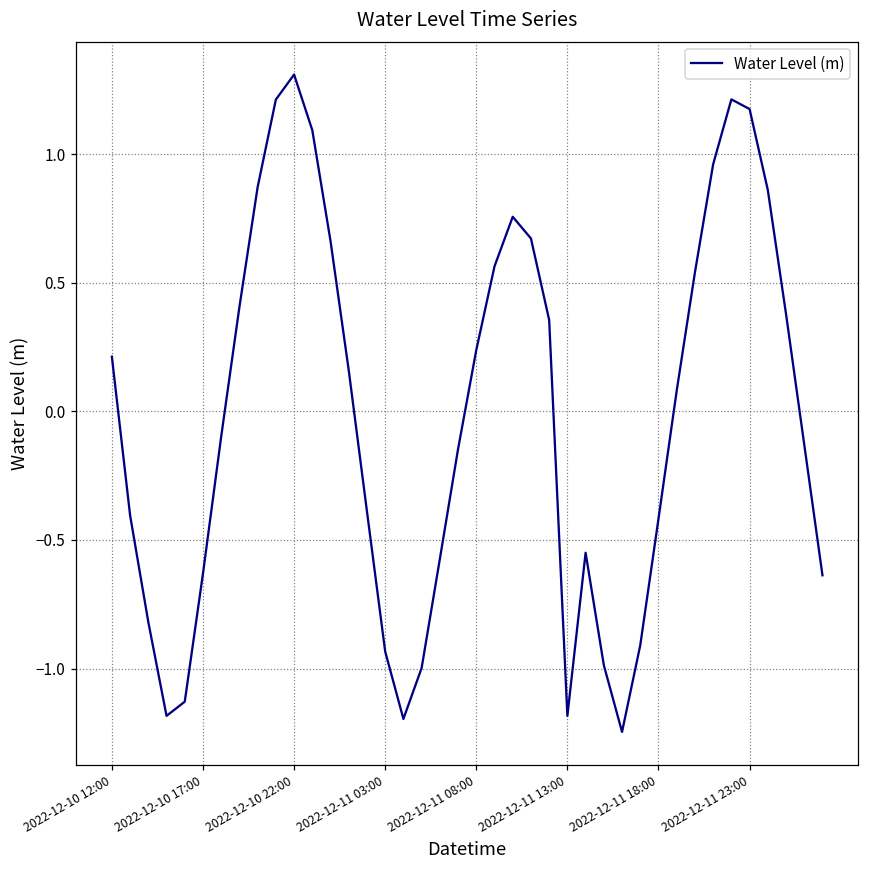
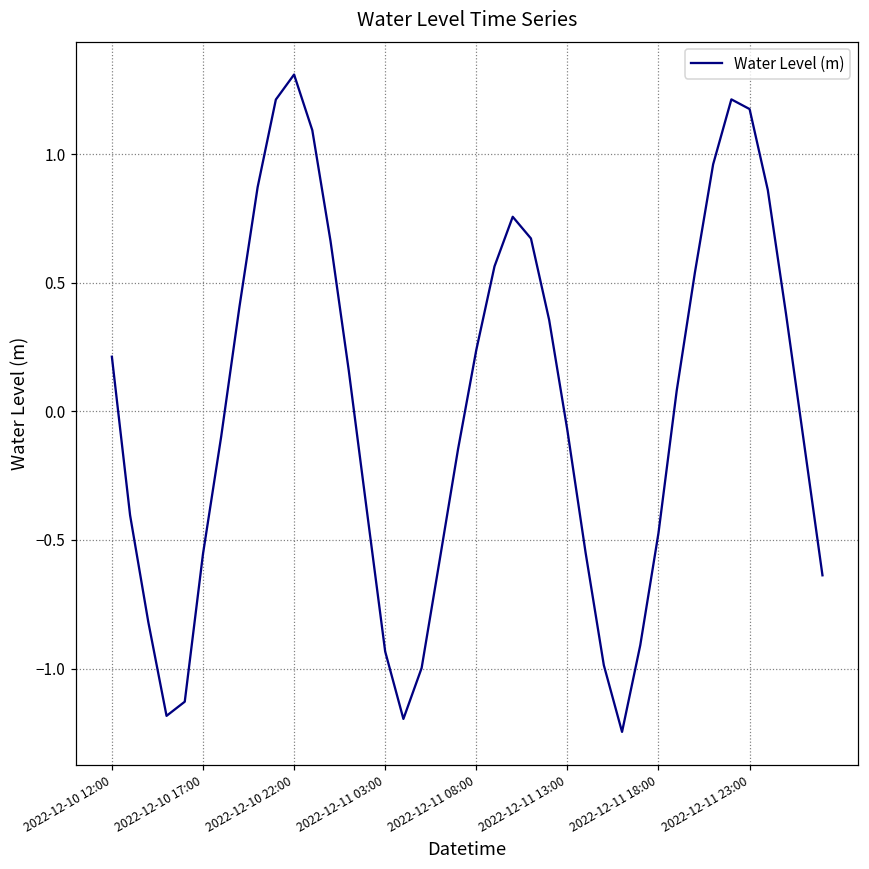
  {
    "2022-12-10 12:00": 0.21,
-   "2022-12-10 17:00": -0.63,
+   "2022-12-10 17:00": -0.55,
    "2022-12-10 22:00": 1.31,
    "2022-12-11 03:00": -0.93,
    "2022-12-11 08:00": 0.24,
-   "2022-12-11 13:00": -1.18,
-   "2022-12-11 18:00": -0.42,
+   "2022-12-11 13:00": -0.07,
+   "2022-12-11 18:00": -0.47,
    "2022-12-11 23:00": 1.17
  }
